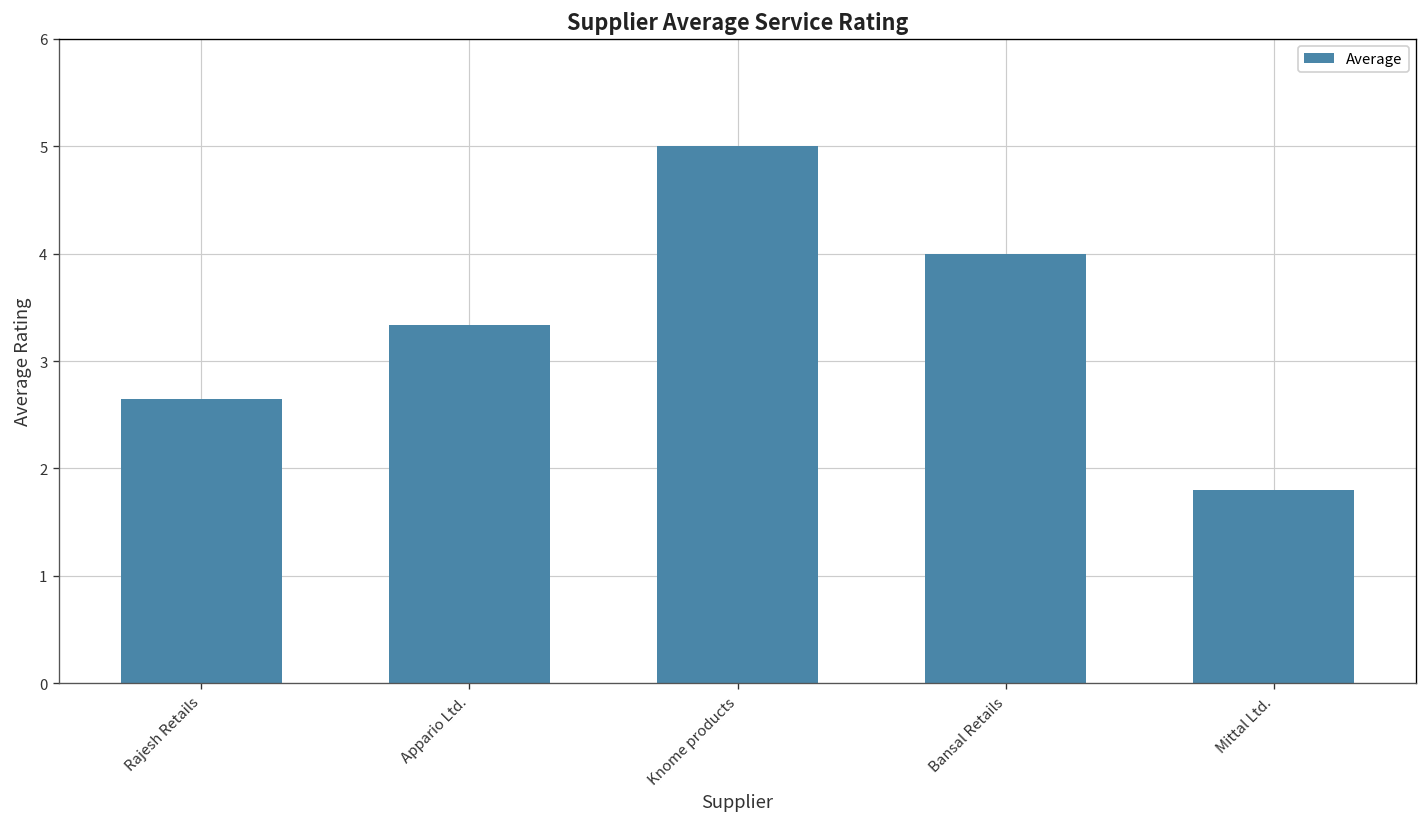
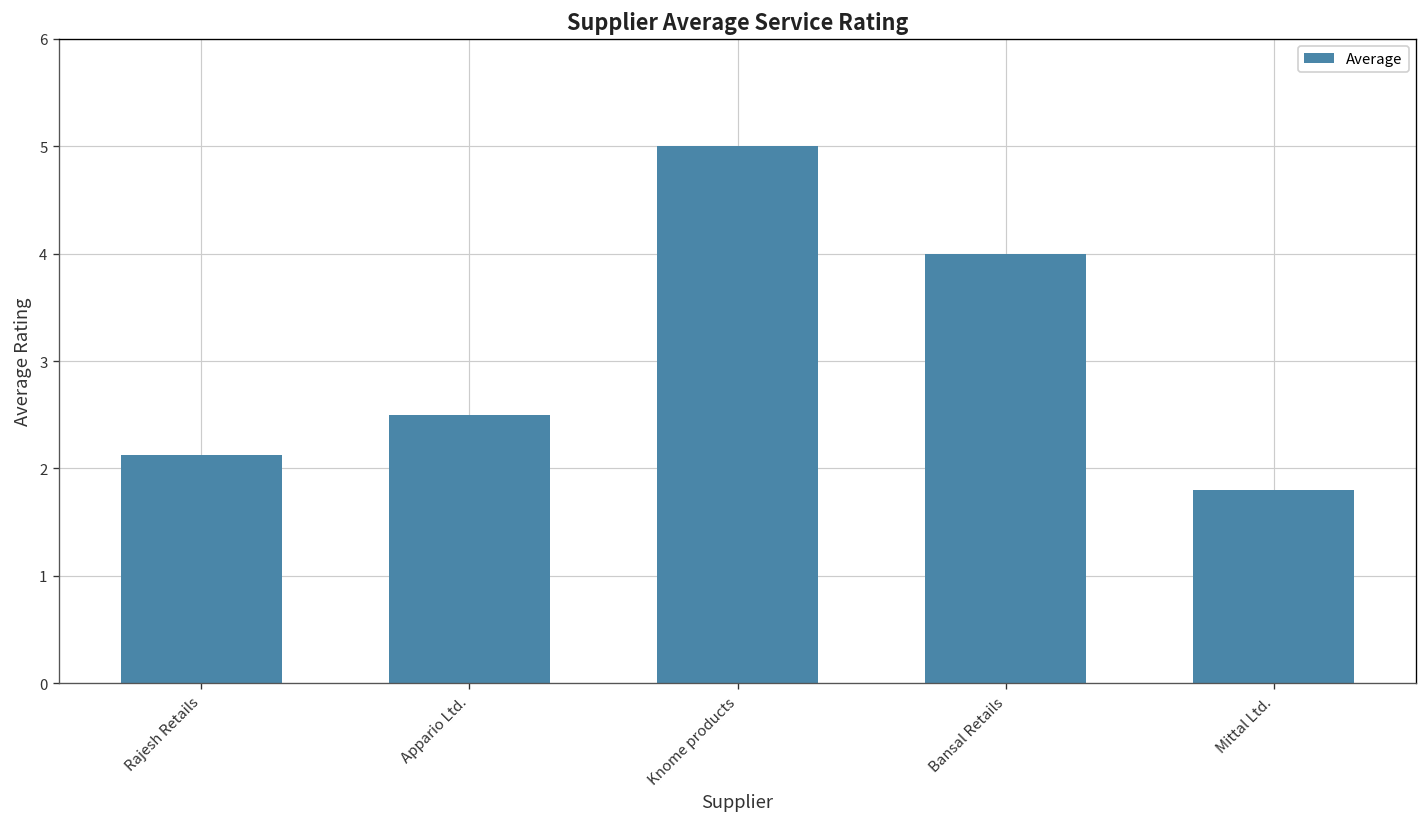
  {
-   "Rajesh Retails": 2.6,
-   "Appario Ltd.": 3.3,
+   "Rajesh Retails": 2.1,
+   "Appario Ltd.": 2.5,
    "Knome products": 5.0,
    "Bansal Retails": 4.0,
    "Mittal Ltd.": 1.8
  }
